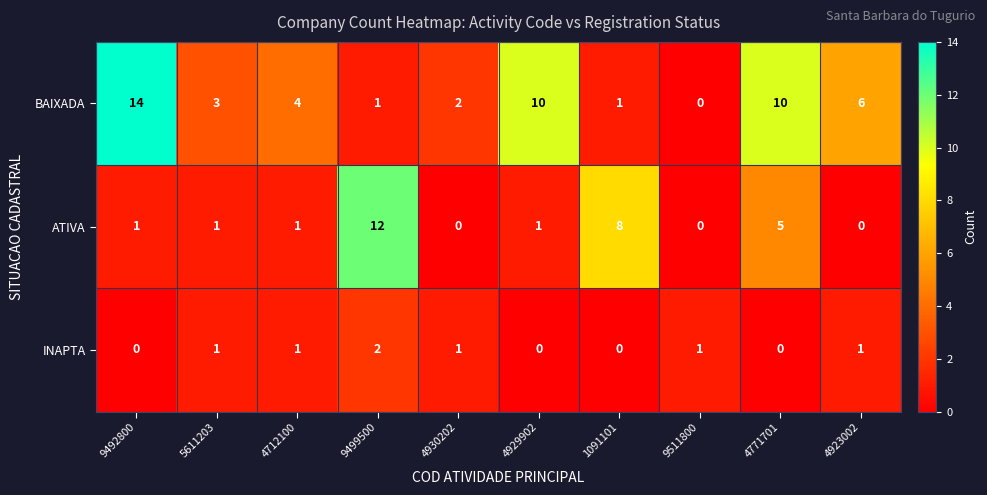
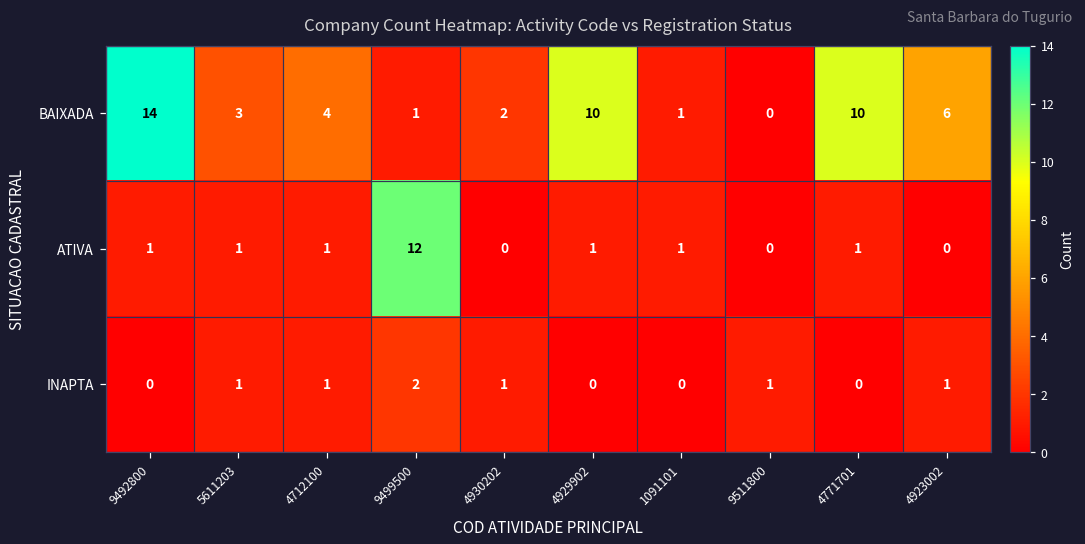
  {
    "BAIXADA": {
      "9492800": 14,
      "5611203": 3,
      "4712100": 4,
      "9499500": 1,
      "4930202": 2,
      "4929902": 10,
      "1091101": 1,
      "9511800": 0,
      "4771701": 10,
      "4923002": 6
    },
    "ATIVA": {
      "9492800": 1,
      "5611203": 1,
      "4712100": 1,
      "9499500": 12,
      "4930202": 0,
      "4929902": 1,
-     "1091101": 8,
+     "1091101": 1,
      "9511800": 0,
-     "4771701": 5,
+     "4771701": 1,
      "4923002": 0
    },
    "INAPTA": {
      "9492800": 0,
      "5611203": 1,
      "4712100": 1,
      "9499500": 2,
      "4930202": 1,
      "4929902": 0,
      "1091101": 0,
      "9511800": 1,
      "4771701": 0,
      "4923002": 1
    }
  }
